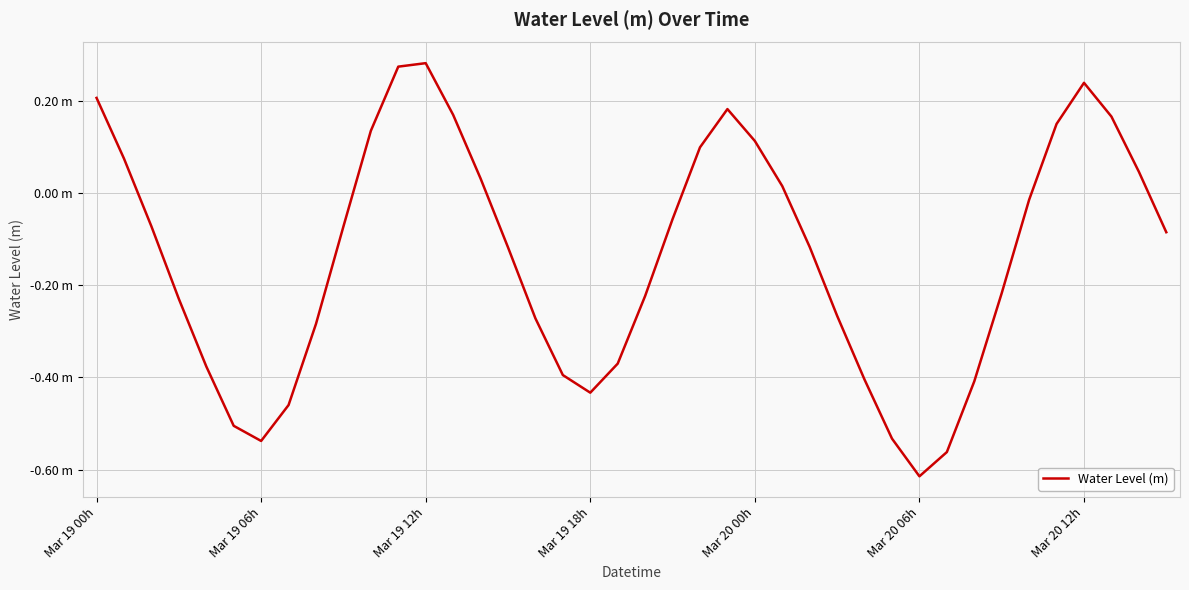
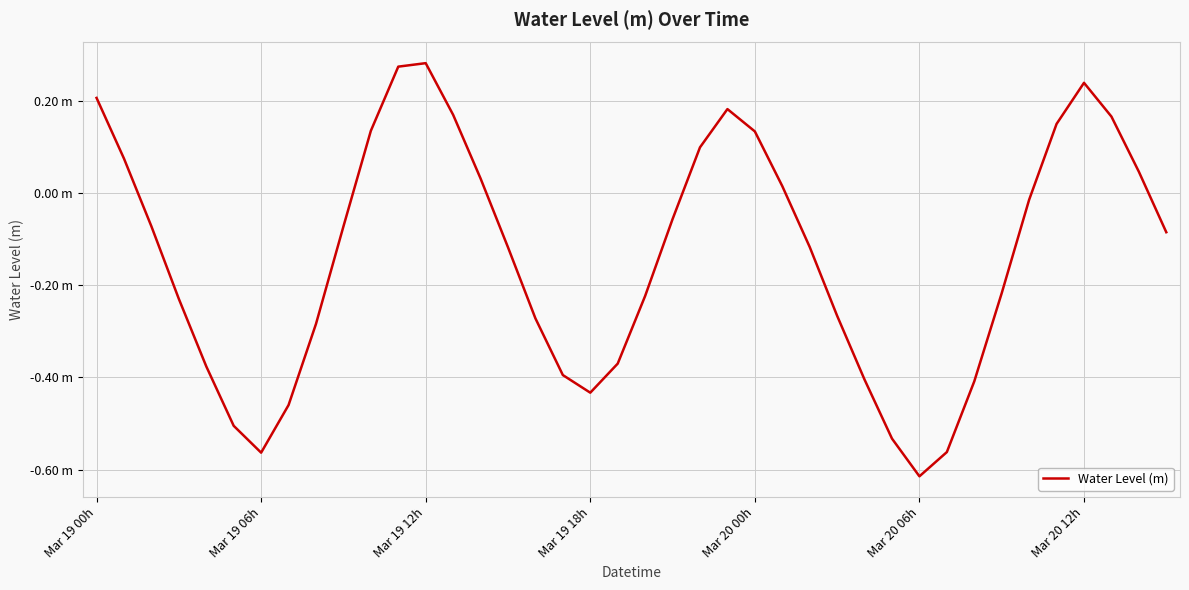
  {
    "Mar 19 00h": "0.21 m",
-   "Mar 19 06h": "-0.54 m",
+   "Mar 19 06h": "-0.56 m",
    "Mar 19 12h": "0.28 m",
    "Mar 19 18h": "-0.43 m",
-   "Mar 20 00h": "0.11 m",
+   "Mar 20 00h": "0.13 m",
    "Mar 20 06h": "-0.61 m",
    "Mar 20 12h": "0.24 m"
  }
